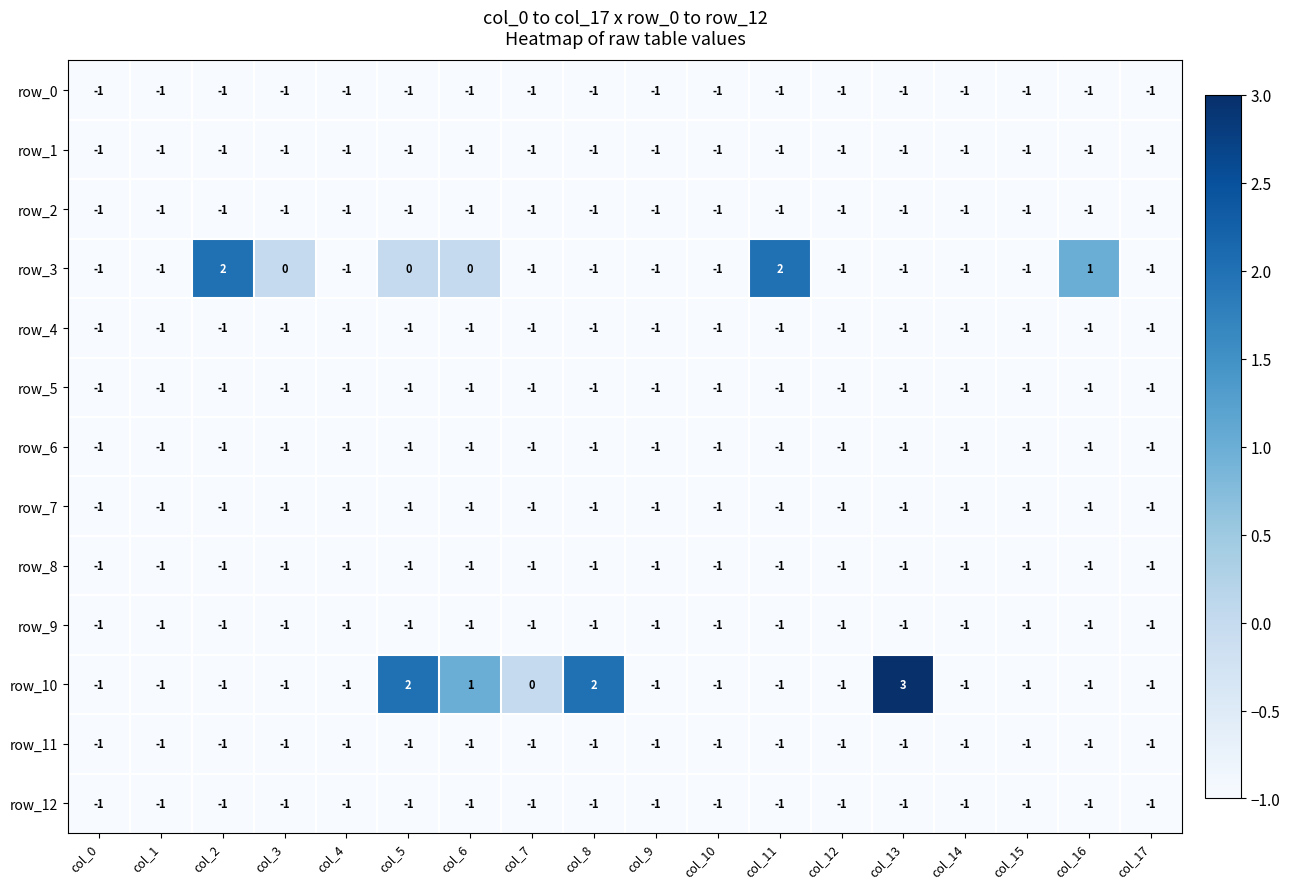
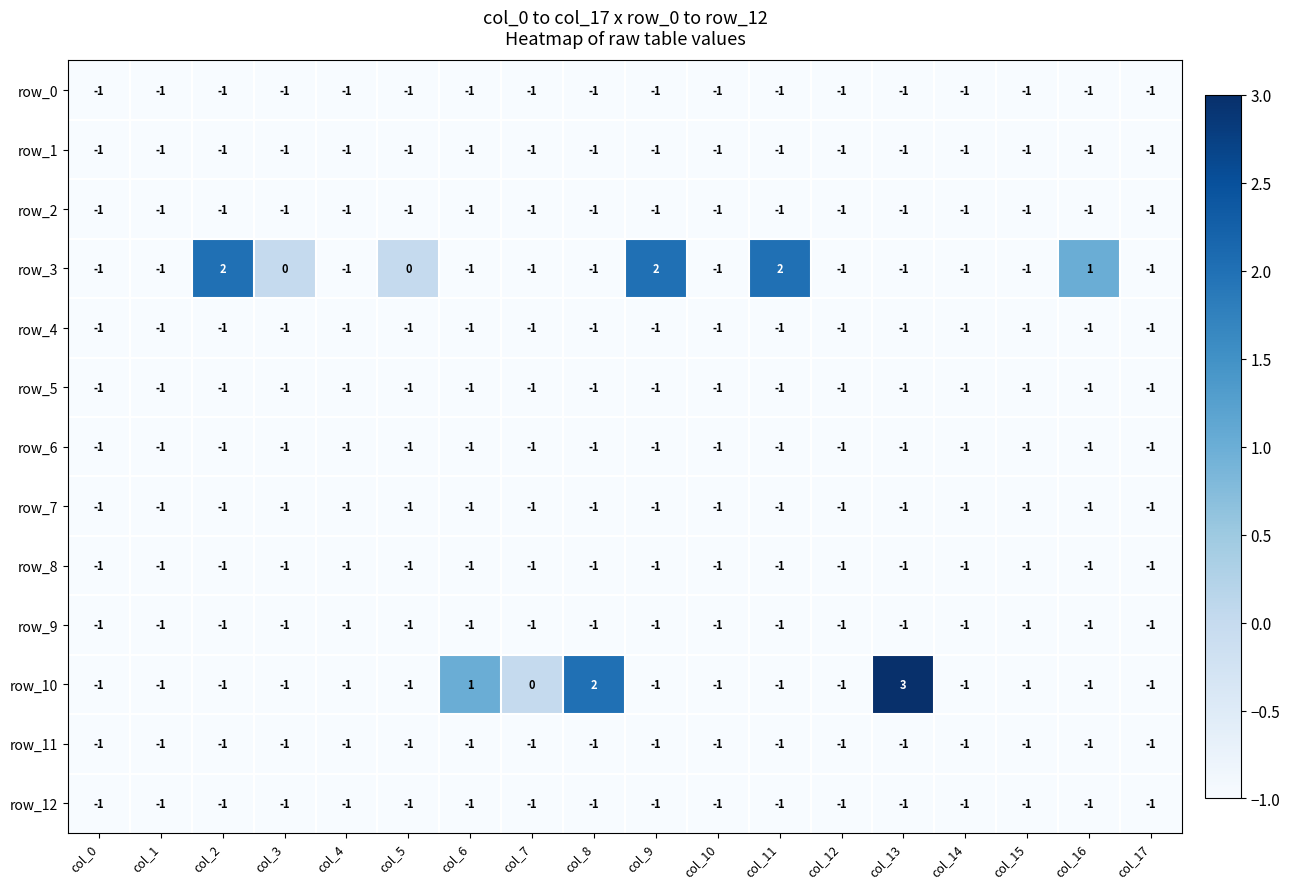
  {
    "row_3": {
      "col_0": -1,
      "col_1": -1,
      "col_2": 2,
      "col_3": 0,
      "col_4": -1,
      "col_5": 0,
-     "col_6": 0,
+     "col_6": -1,
      "col_7": -1,
      "col_8": -1,
-     "col_9": -1,
+     "col_9": 2,
      "col_10": -1,
      "col_11": 2,
      "col_12": -1,
      "col_13": -1,
      "col_14": -1,
      "col_15": -1,
      "col_16": 1,
      "col_17": -1
    },
    "row_10": {
      "col_0": -1,
      "col_1": -1,
      "col_2": -1,
      "col_3": -1,
      "col_4": -1,
-     "col_5": 2,
+     "col_5": -1,
      "col_6": 1,
      "col_7": 0,
      "col_8": 2,
      "col_9": -1,
      "col_10": -1,
      "col_11": -1,
      "col_12": -1,
      "col_13": 3,
      "col_14": -1,
      "col_15": -1,
      "col_16": -1,
      "col_17": -1
    }
  }
